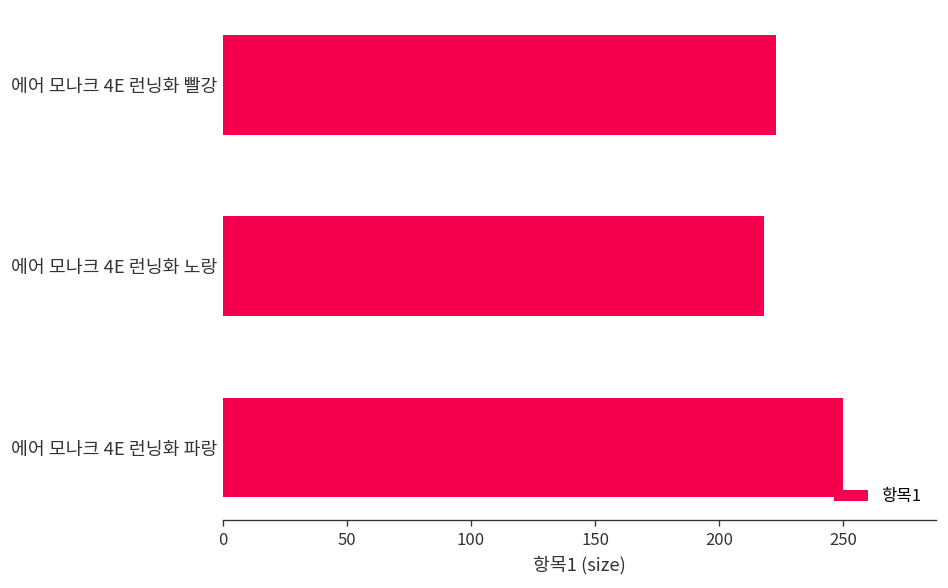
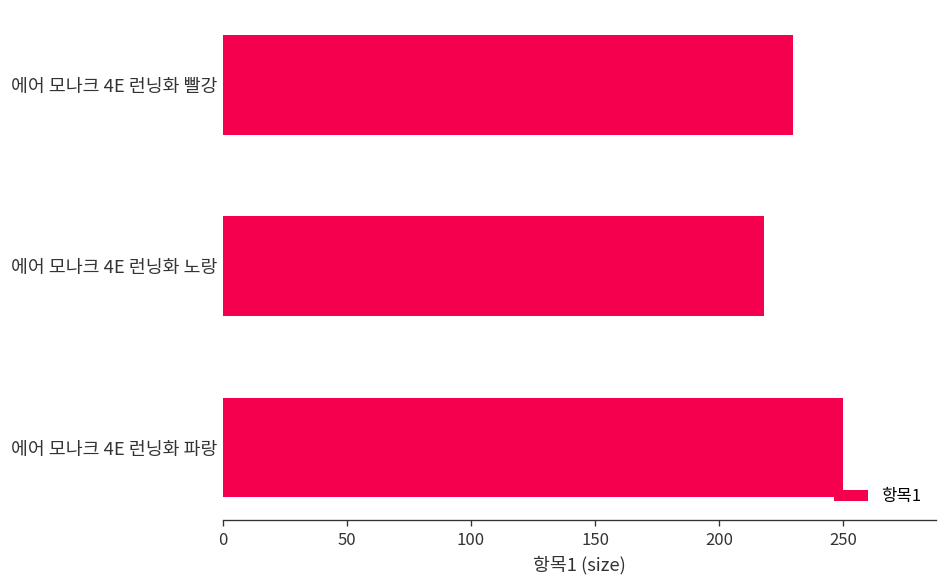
  {
-   "에어 모나크 4E 런닝화 빨강": 223,
+   "에어 모나크 4E 런닝화 빨강": 230,
    "에어 모나크 4E 런닝화 노랑": 218,
    "에어 모나크 4E 런닝화 파랑": 250
  }
